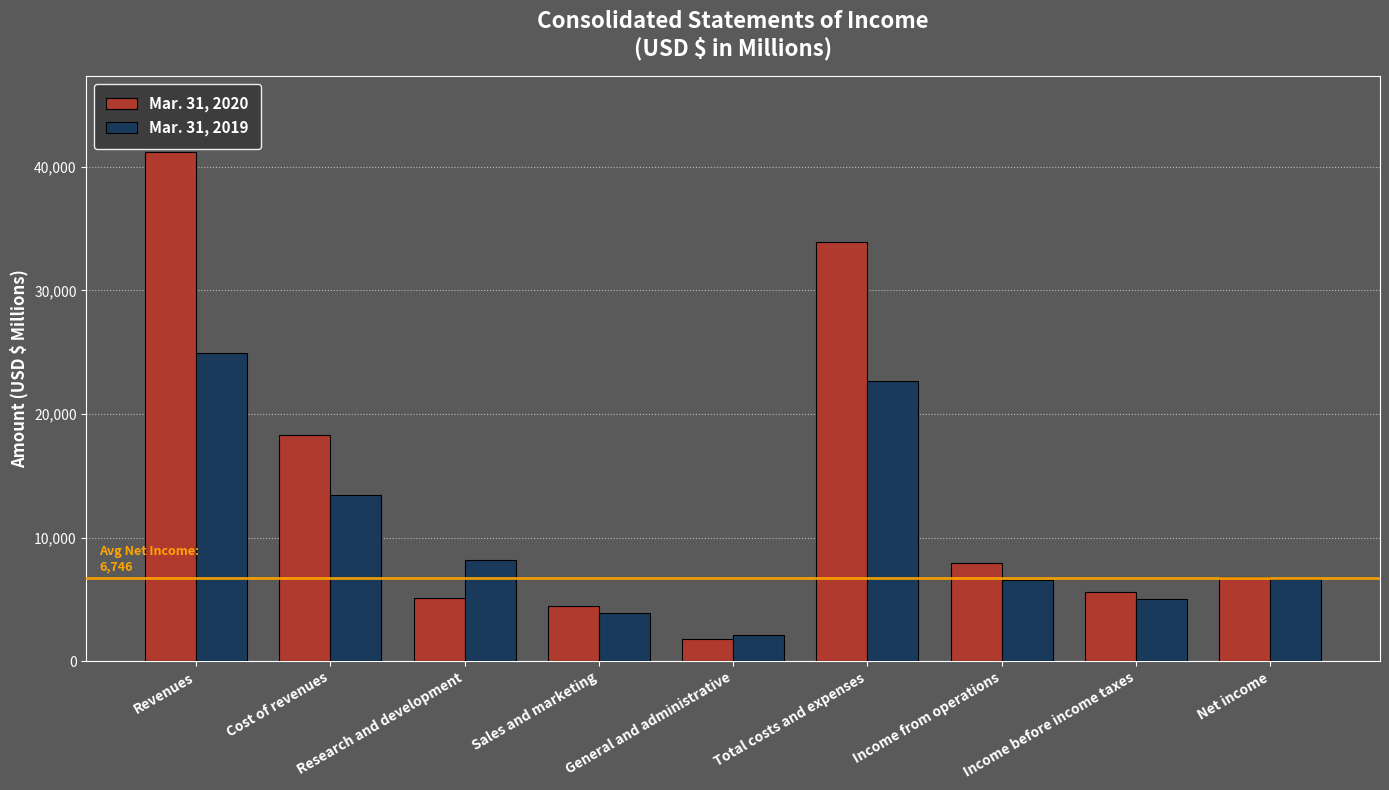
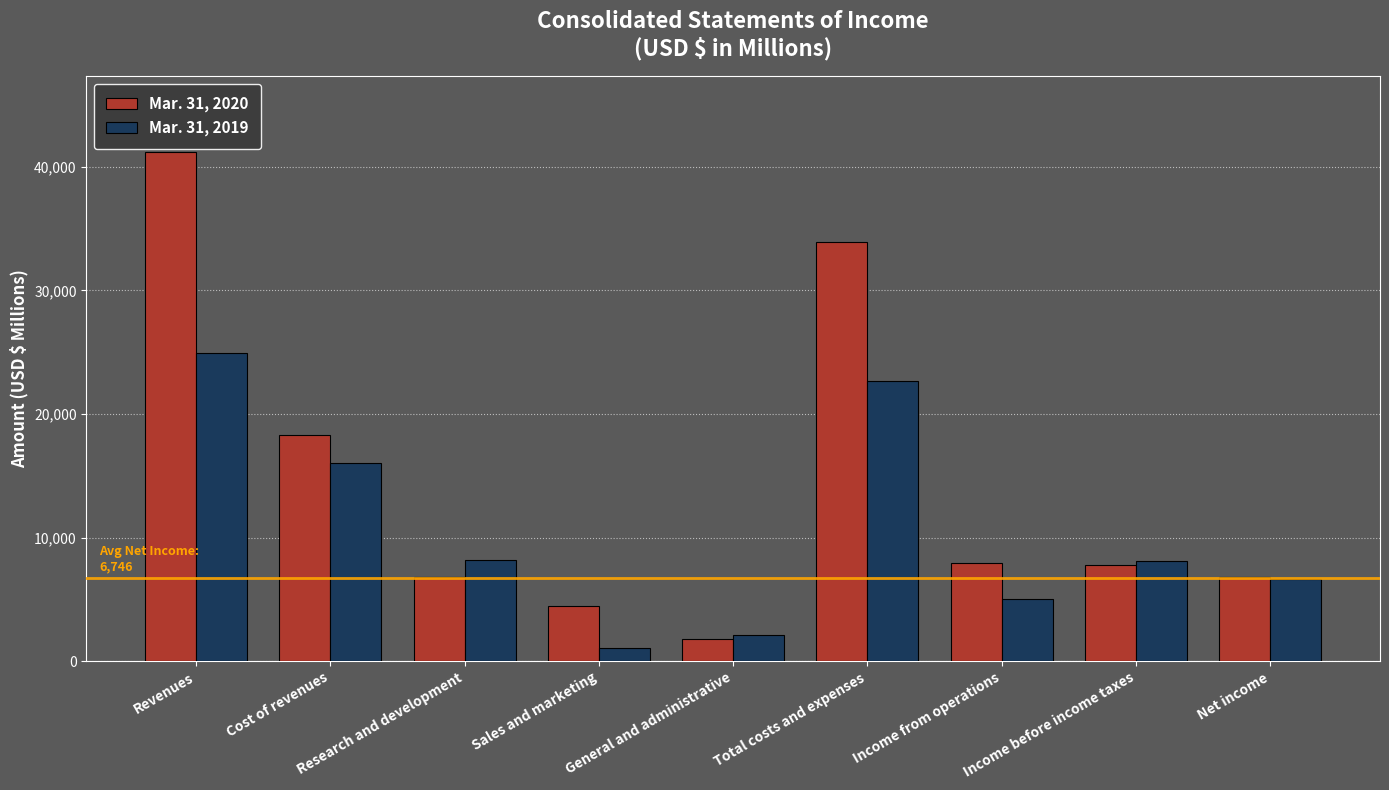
  {
    "Mar. 31, 2020": {
      "Cost of revenues": "18,300",
-     "Research and development": "5,100",
+     "Research and development": "6,800",
      "Sales and marketing": "4,500",
      "General and administrative": "1,800",
      "Total costs and expenses": "33,900",
      "Income from operations": "8,000",
-     "Income before income taxes": "5,600",
+     "Income before income taxes": "7,800",
      "Net income": "6,800"
    },
    "Mar. 31, 2019": {
      "Revenues": "24,900",
-     "Cost of revenues": "13,500",
+     "Cost of revenues": "16,000",
      "Research and development": "8,200",
-     "Sales and marketing": "3,900",
+     "Sales and marketing": "1,000",
      "General and administrative": "2,100",
      "Total costs and expenses": "22,700",
-     "Income from operations": "6,600",
-     "Income before income taxes": "5,000",
+     "Income from operations": "5,000",
+     "Income before income taxes": "8,100",
      "Net income": "6,700"
    }
  }
